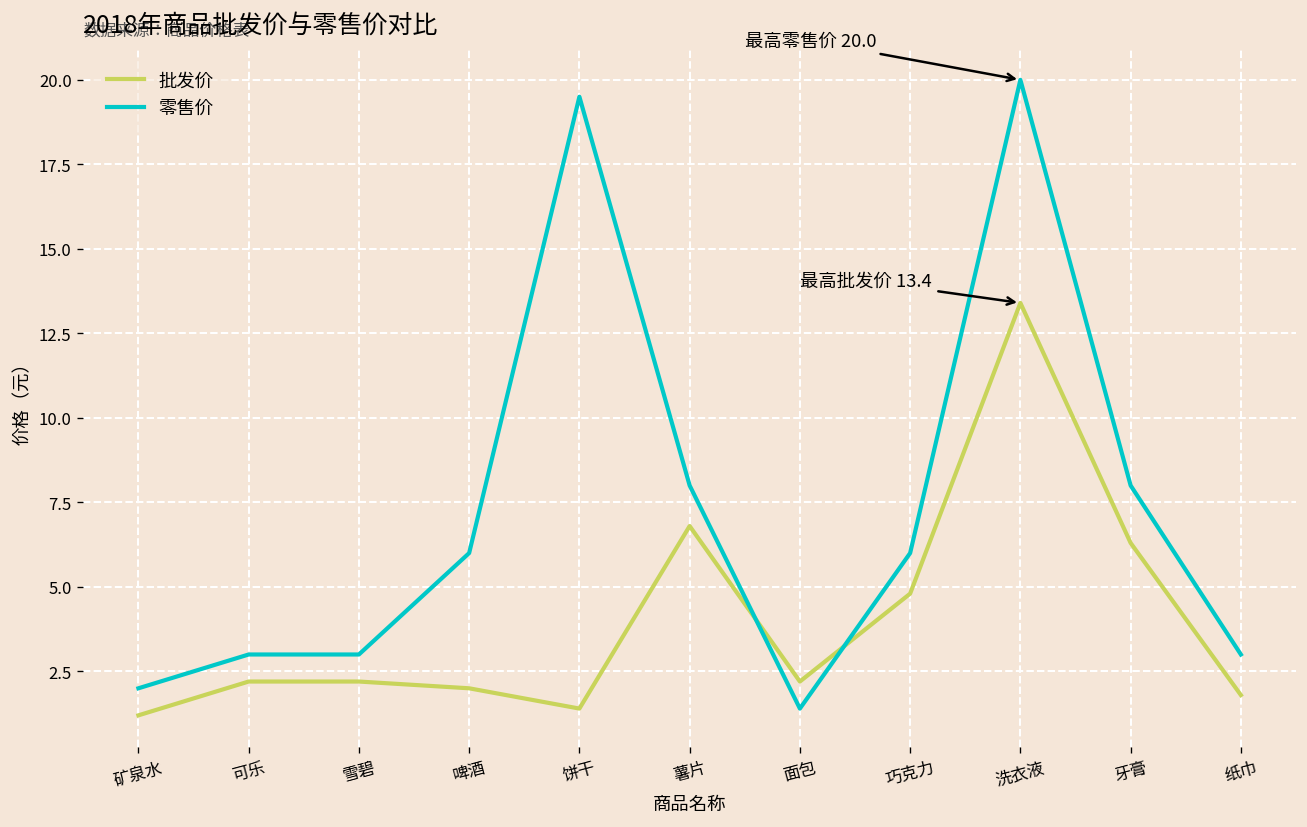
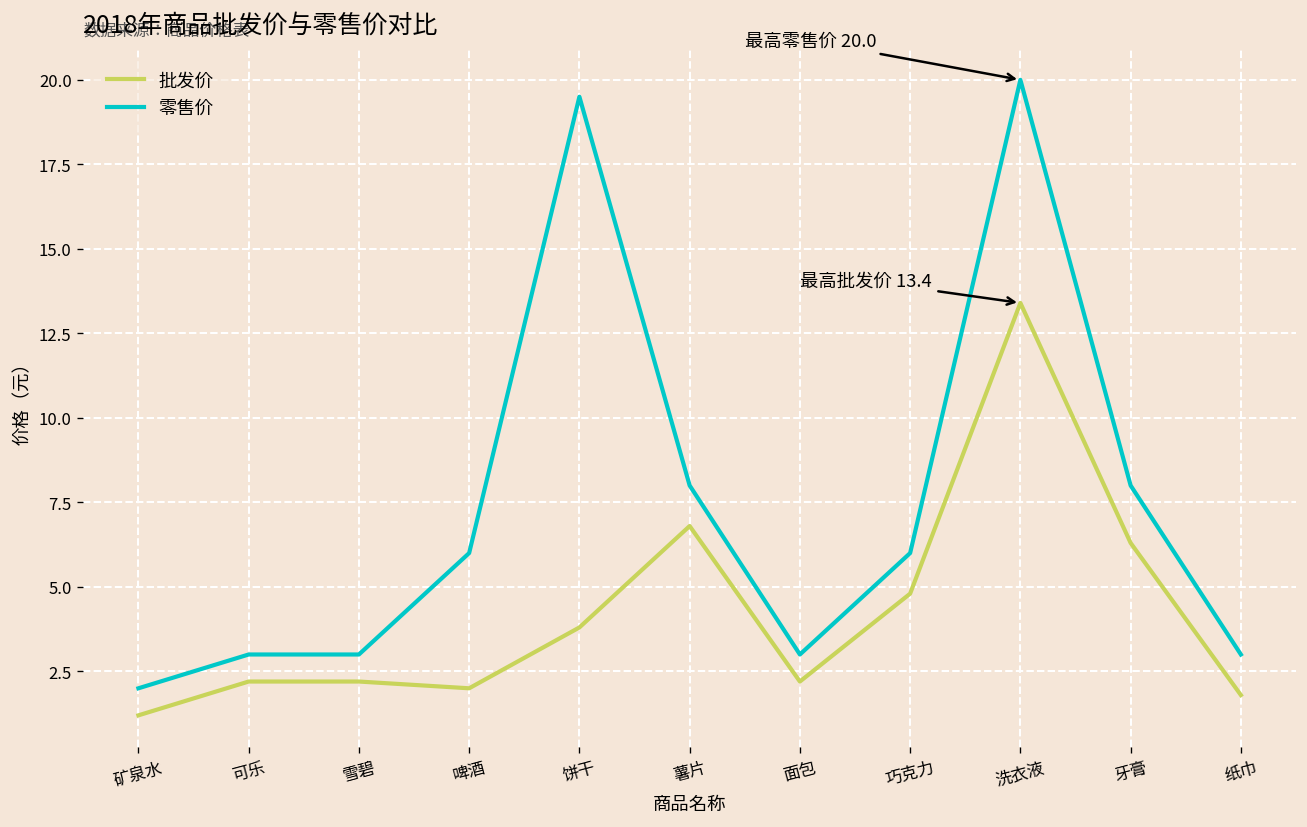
  {
    "批发价": {
      "矿泉水": 1.2,
      "可乐": 2.2,
      "雪碧": 2.2,
      "啤酒": 2.0,
-     "饼干": 1.4,
+     "饼干": 3.8,
      "薯片": 6.8,
      "面包": 2.2,
      "巧克力": 4.8,
      "牙膏": 6.3,
      "纸巾": 1.8
    },
    "零售价": {
      "矿泉水": 2.0,
      "可乐": 3.0,
      "雪碧": 3.0,
      "啤酒": 6.0,
      "饼干": 19.5,
      "薯片": 8.0,
-     "面包": 1.4,
+     "面包": 3.0,
      "巧克力": 6.0,
      "牙膏": 8.0,
      "纸巾": 3.0
    }
  }
